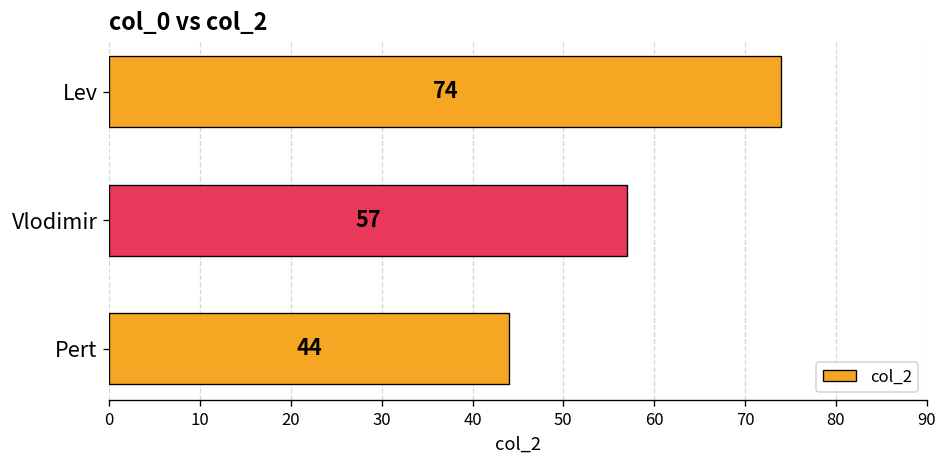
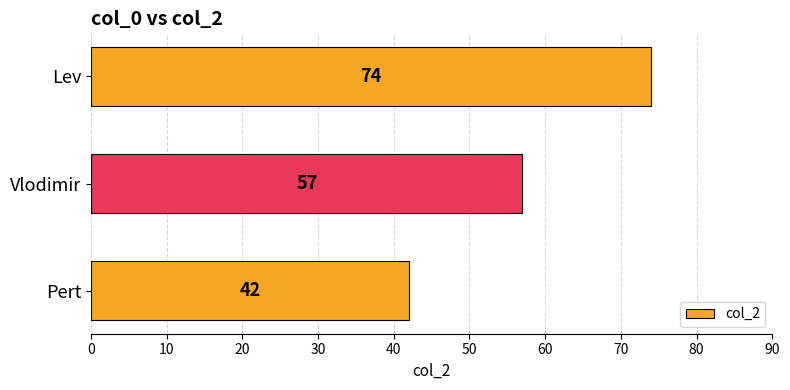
  {
    "Lev": 74,
    "Vlodimir": 57,
-   "Pert": 44
+   "Pert": 42
  }
